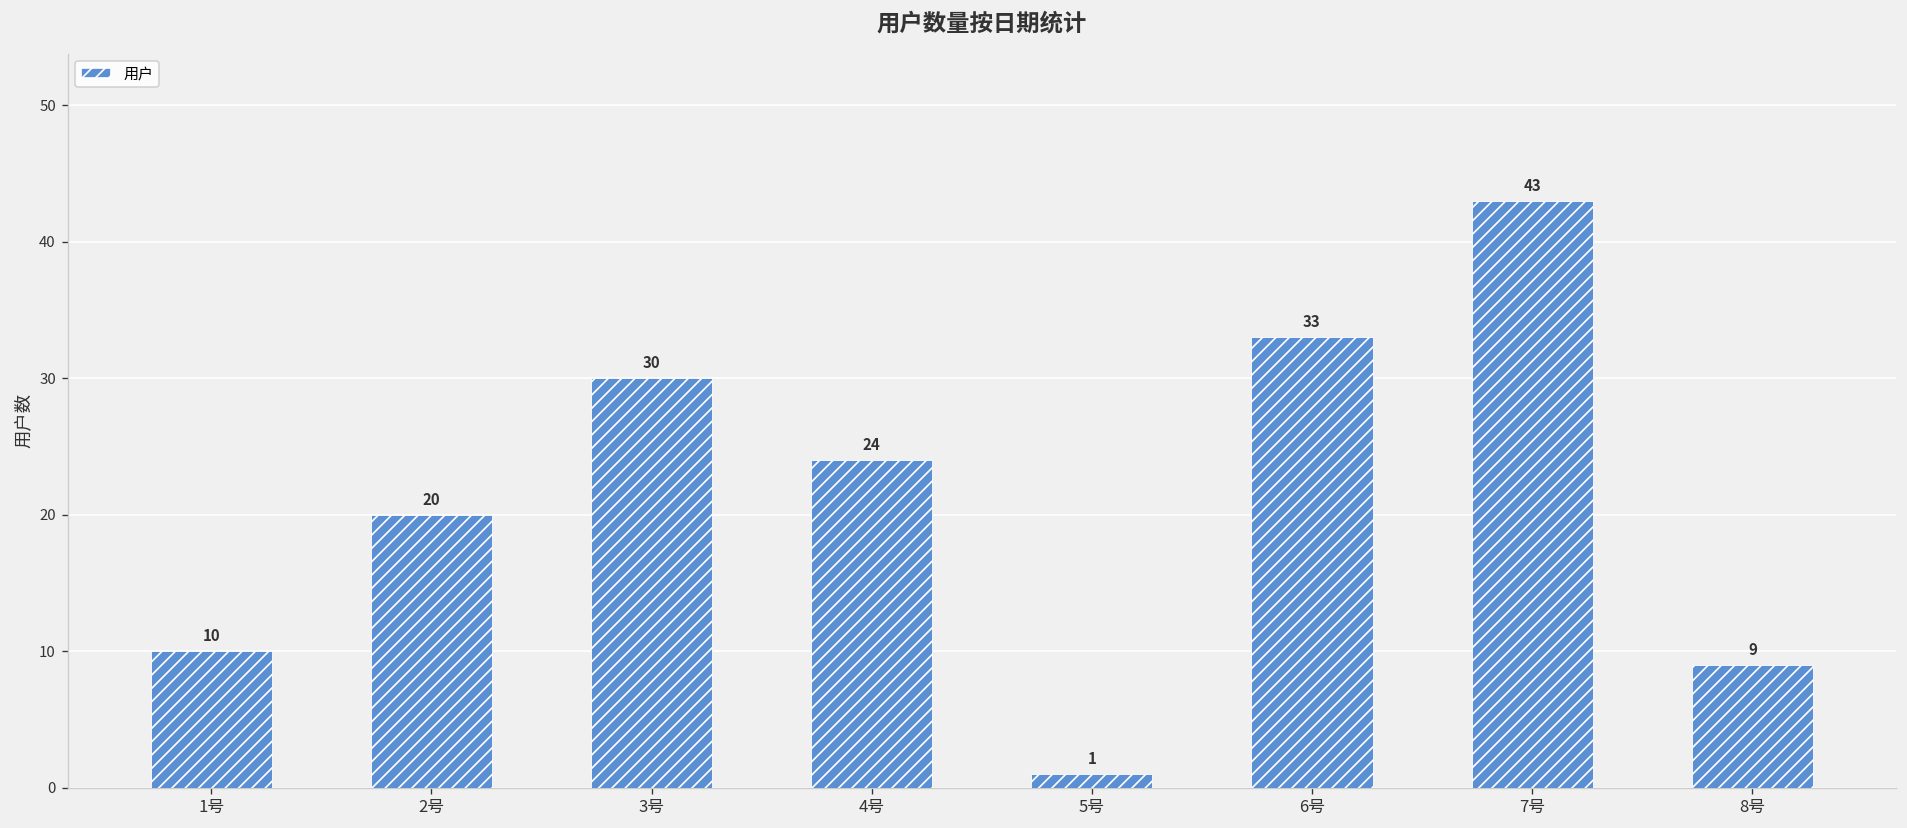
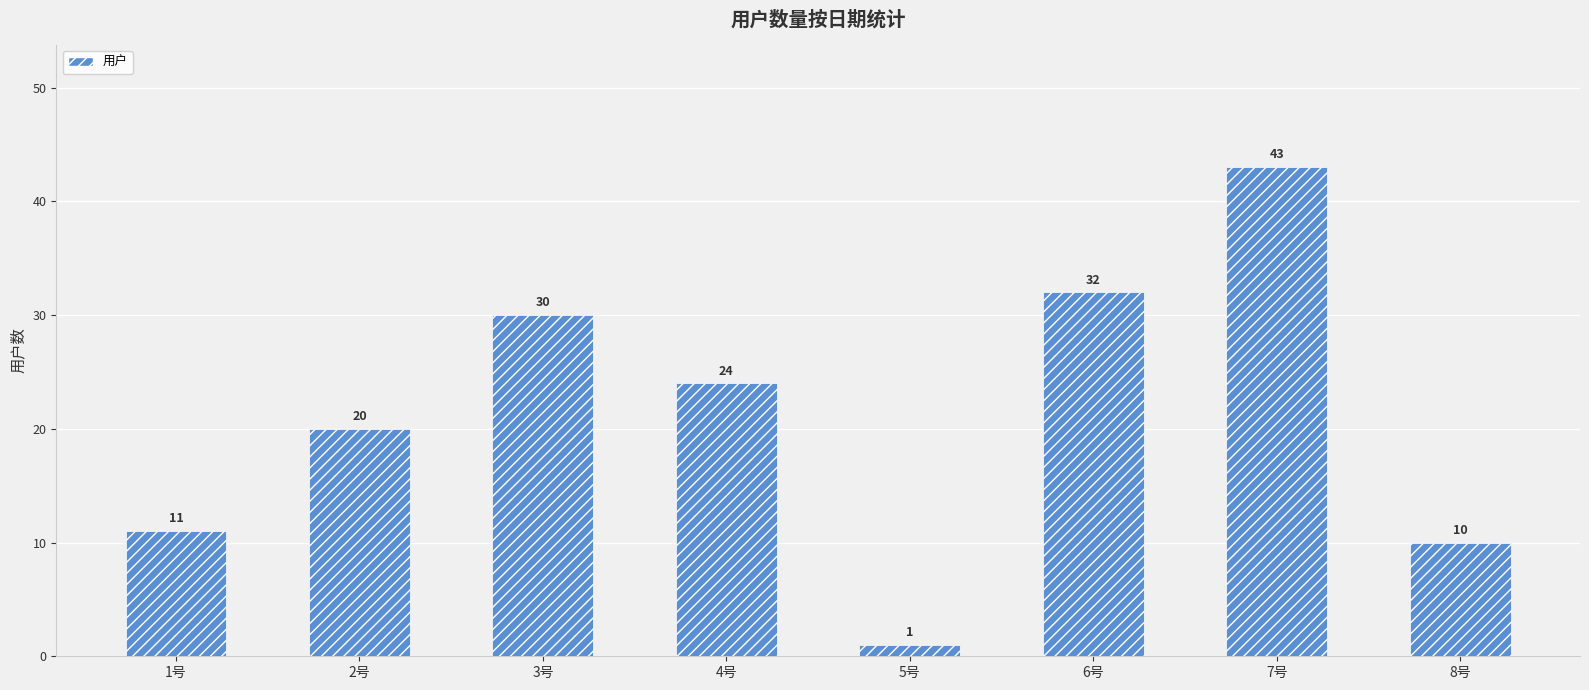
  {
-   "1号": 10,
+   "1号": 11,
    "2号": 20,
    "3号": 30,
    "4号": 24,
    "5号": 1,
-   "6号": 33,
+   "6号": 32,
    "7号": 43,
-   "8号": 9
+   "8号": 10
  }
